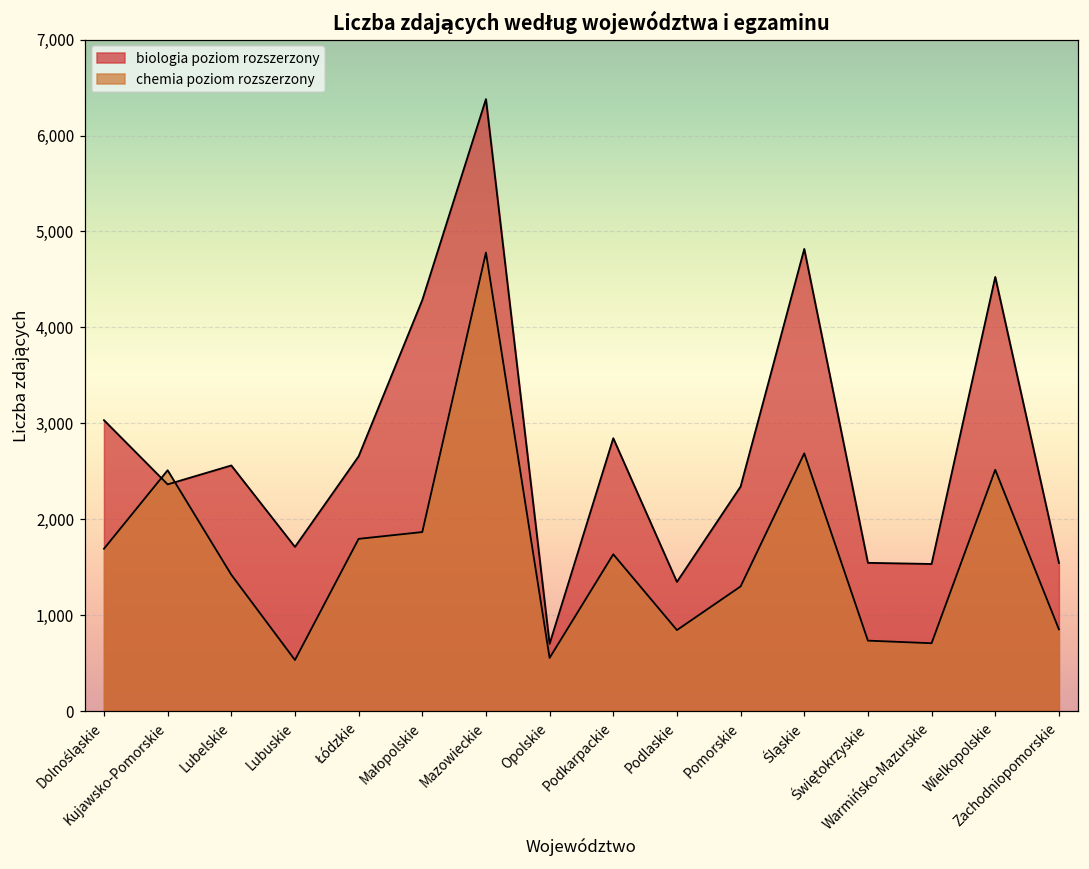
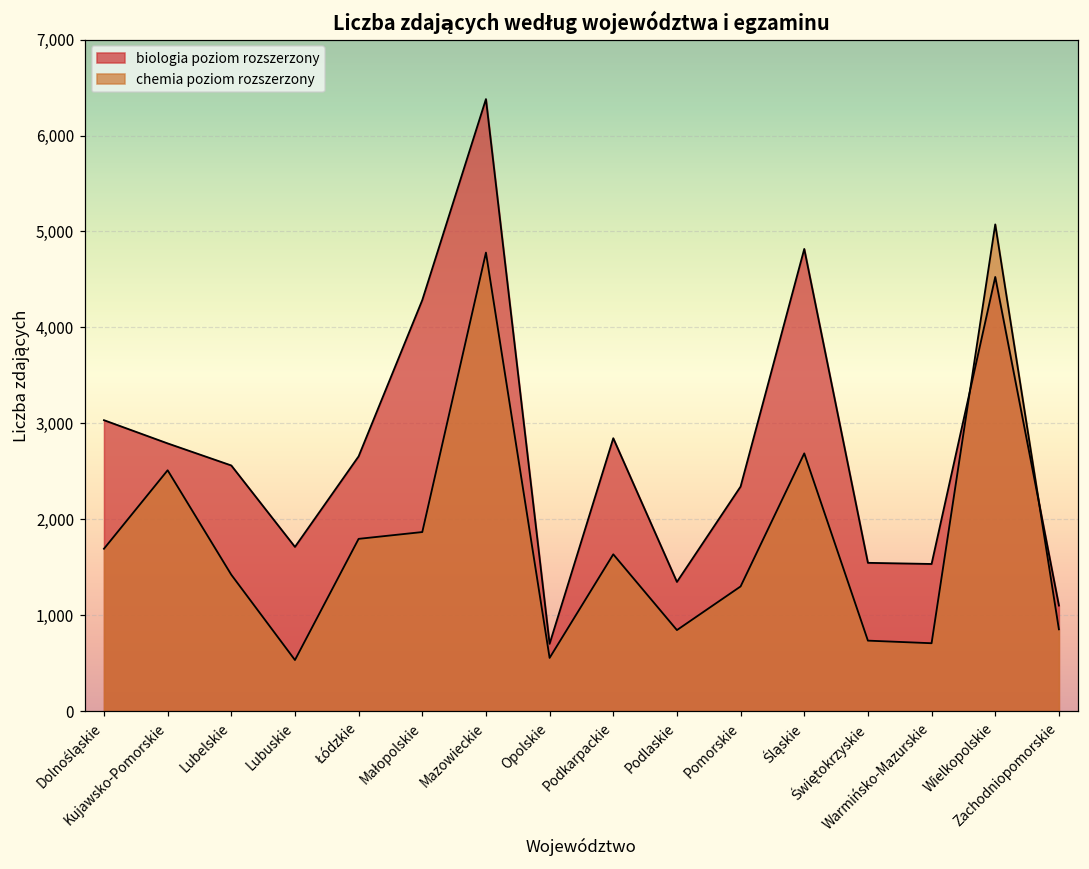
  {
    "biologia poziom rozszerzony": {
      "Dolnośląskie": "3,000",
-     "Kujawsko-Pomorskie": "2,400",
+     "Kujawsko-Pomorskie": "2,800",
      "Lubelskie": "2,600",
      "Lubuskie": "1,700",
      "Łódzkie": "2,700",
      "Małopolskie": "4,300",
      "Mazowieckie": "6,400",
      "Opolskie": "700",
      "Podkarpackie": "2,800",
      "Podlaskie": "1,300",
      "Pomorskie": "2,300",
      "Śląskie": "4,800",
      "Świętokrzyskie": "1,500",
      "Warmińsko-Mazurskie": "1,500",
      "Wielkopolskie": "4,500",
-     "Zachodniopomorskie": "1,500"
+     "Zachodniopomorskie": "1,100"
    },
    "chemia poziom rozszerzony": {
      "Dolnośląskie": "1,700",
      "Kujawsko-Pomorskie": "2,500",
      "Lubelskie": "1,400",
      "Lubuskie": "500",
      "Łódzkie": "1,800",
      "Małopolskie": "1,900",
      "Mazowieckie": "4,800",
      "Opolskie": "600",
      "Podkarpackie": "1,600",
      "Podlaskie": "800",
      "Pomorskie": "1,300",
      "Śląskie": "2,700",
      "Świętokrzyskie": "700",
      "Warmińsko-Mazurskie": "700",
-     "Wielkopolskie": "2,500",
+     "Wielkopolskie": "5,100",
      "Zachodniopomorskie": "900"
    }
  }
